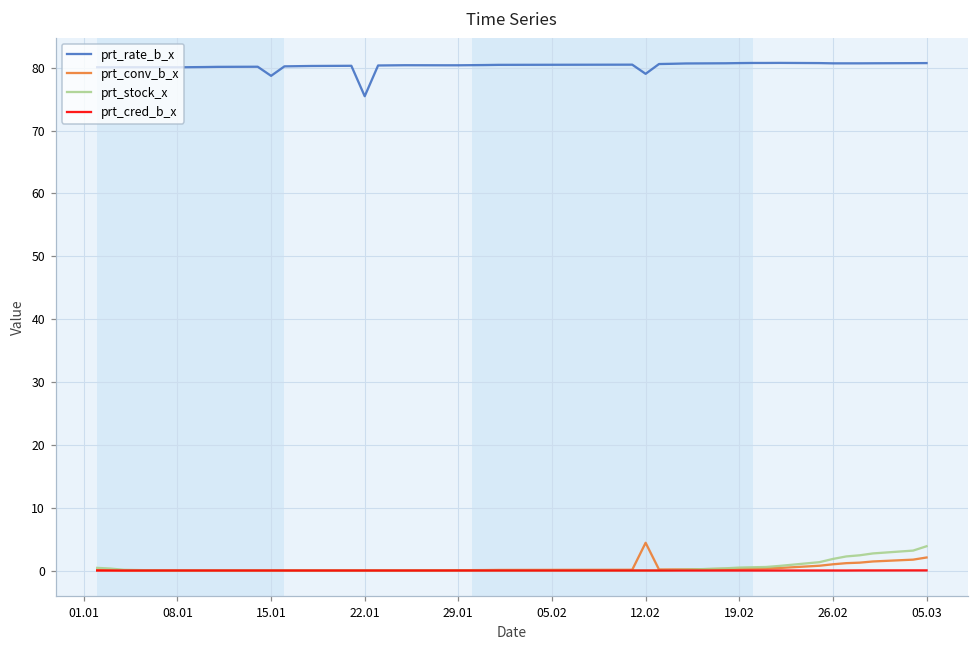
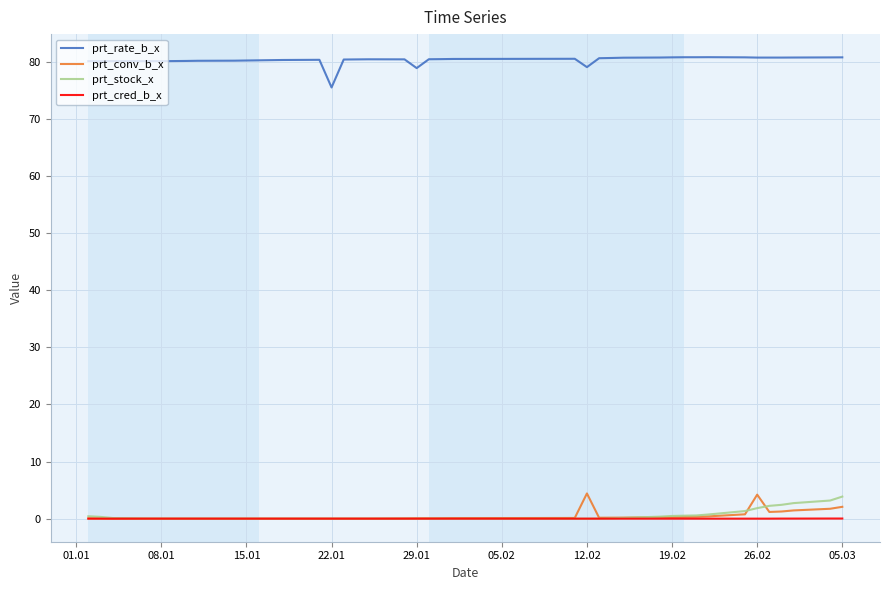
  {
    "prt_rate_b_x": {
-     "15.01": 79,
+     "15.01": 80,
      "22.01": 75,
-     "29.01": 80,
+     "29.01": 79,
      "12.02": 79,
      "19.02": 81,
      "26.02": 81,
      "05.03": 81
    },
    "prt_conv_b_x": {
      "12.02": 4,
-     "26.02": 1,
+     "26.02": 4,
      "05.03": 2
    },
    "prt_stock_x": {
      "26.02": 2,
      "05.03": 4
    },
    "prt_cred_b_x": {
      "26.02": 0,
      "05.03": 0
    }
  }
